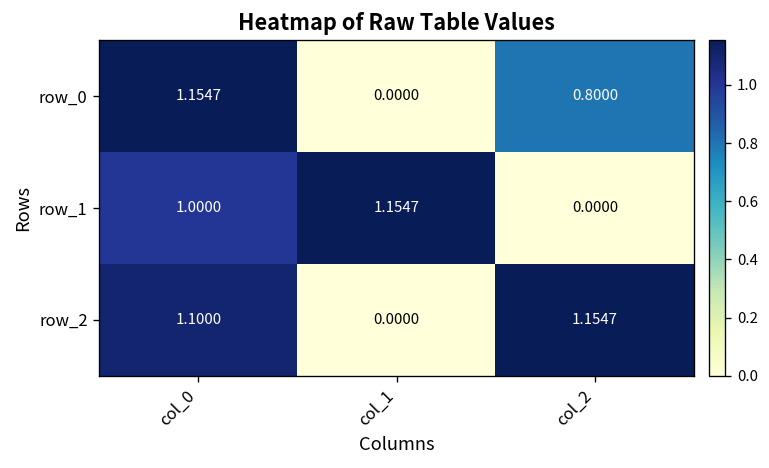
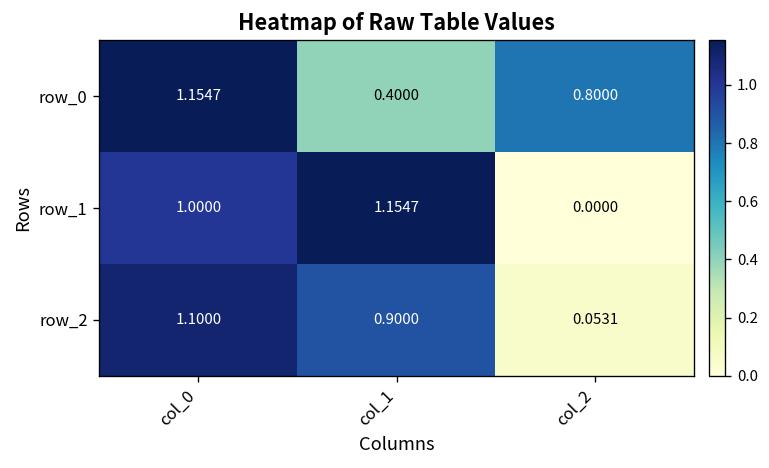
  {
    "row_0": {
      "col_0": 1.1547,
-     "col_1": 0.0000,
+     "col_1": 0.4000,
      "col_2": 0.8000
    },
    "row_1": {
      "col_0": 1.0000,
      "col_1": 1.1547,
      "col_2": 0.0000
    },
    "row_2": {
      "col_0": 1.1000,
-     "col_1": 0.0000,
-     "col_2": 1.1547
+     "col_1": 0.9000,
+     "col_2": 0.0531
    }
  }
